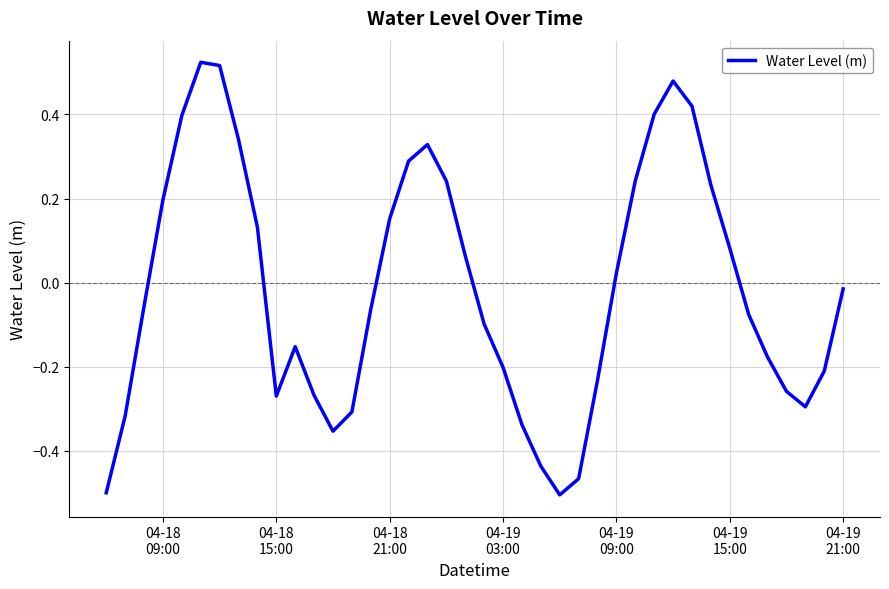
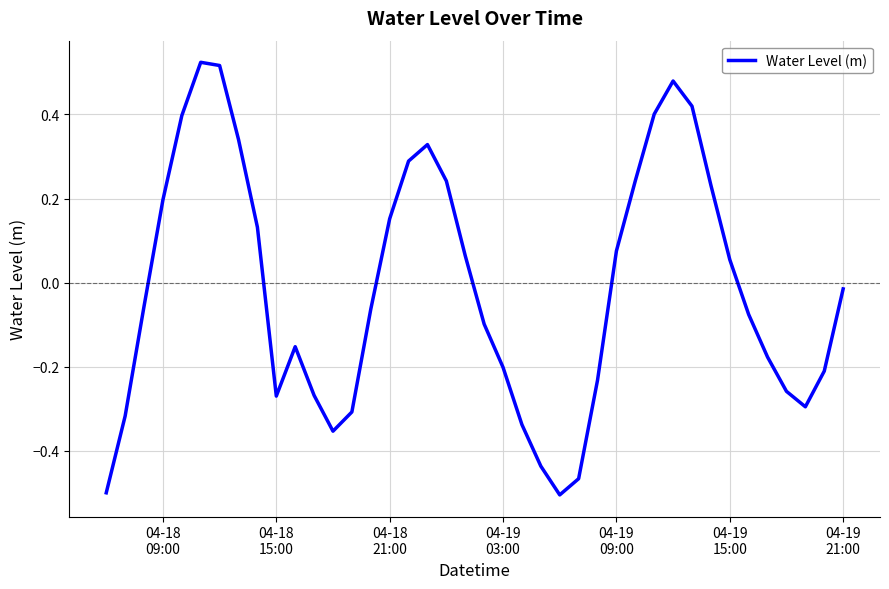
  {
    "04-18 09:00": 0.20,
    "04-18 15:00": -0.27,
    "04-18 21:00": 0.15,
    "04-19 03:00": -0.20,
-   "04-19 09:00": 0.02,
-   "04-19 15:00": 0.08,
+   "04-19 09:00": 0.08,
+   "04-19 15:00": 0.05,
    "04-19 21:00": -0.01
  }
